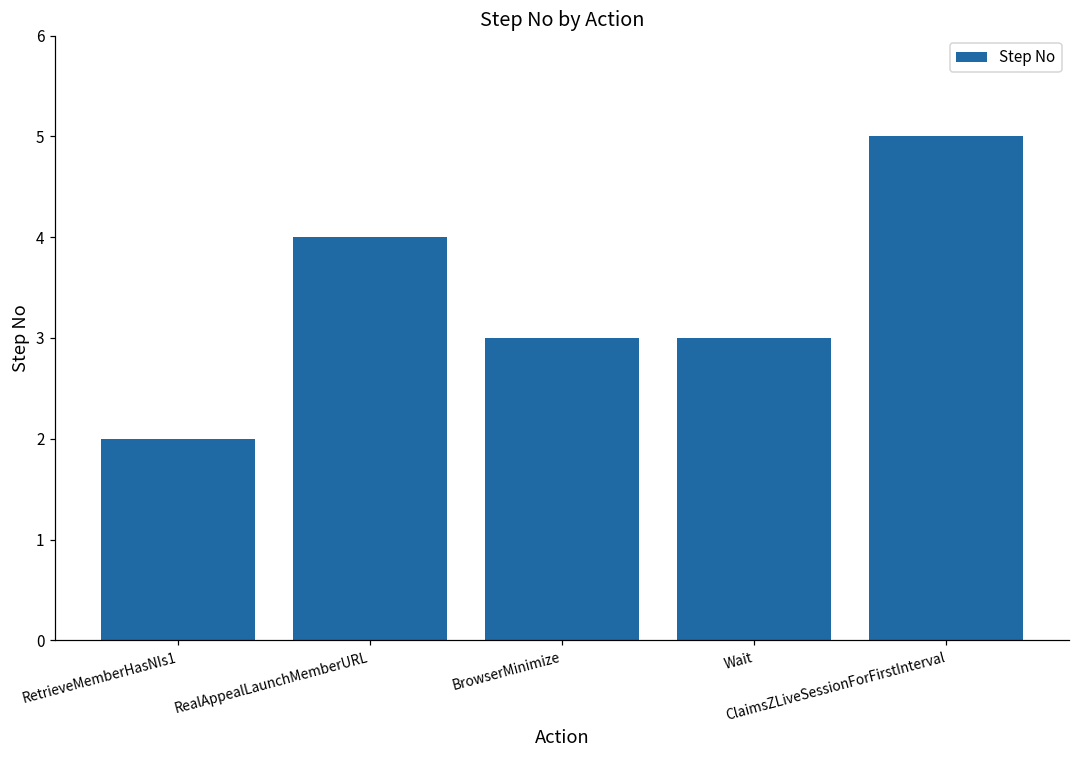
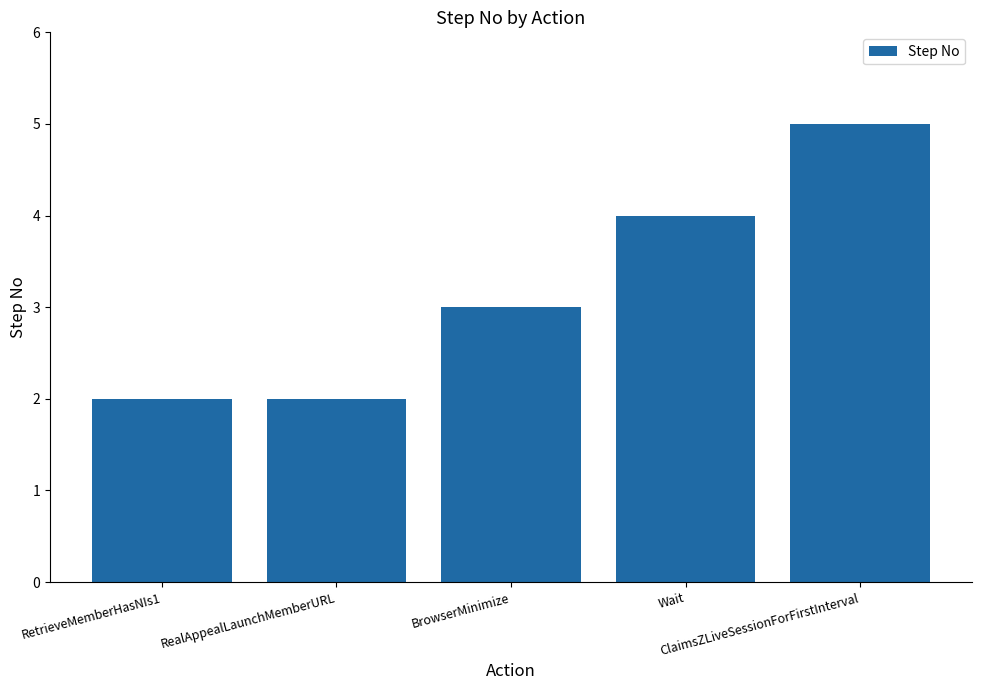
  {
    "RetrieveMemberHasNIs1": 2,
-   "RealAppealLaunchMemberURL": 4,
+   "RealAppealLaunchMemberURL": 2,
    "BrowserMinimize": 3,
-   "Wait": 3,
+   "Wait": 4,
    "ClaimsZLiveSessionForFirstInterval": 5
  }
